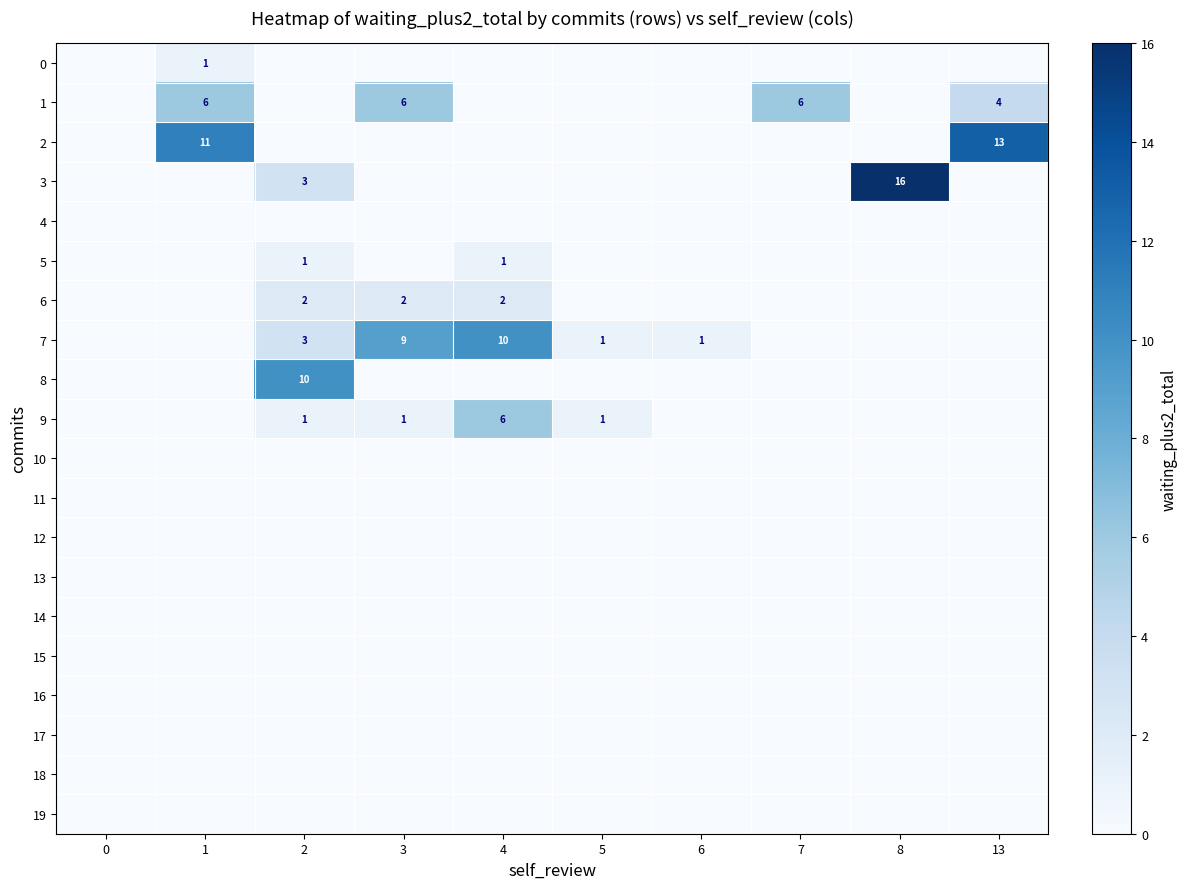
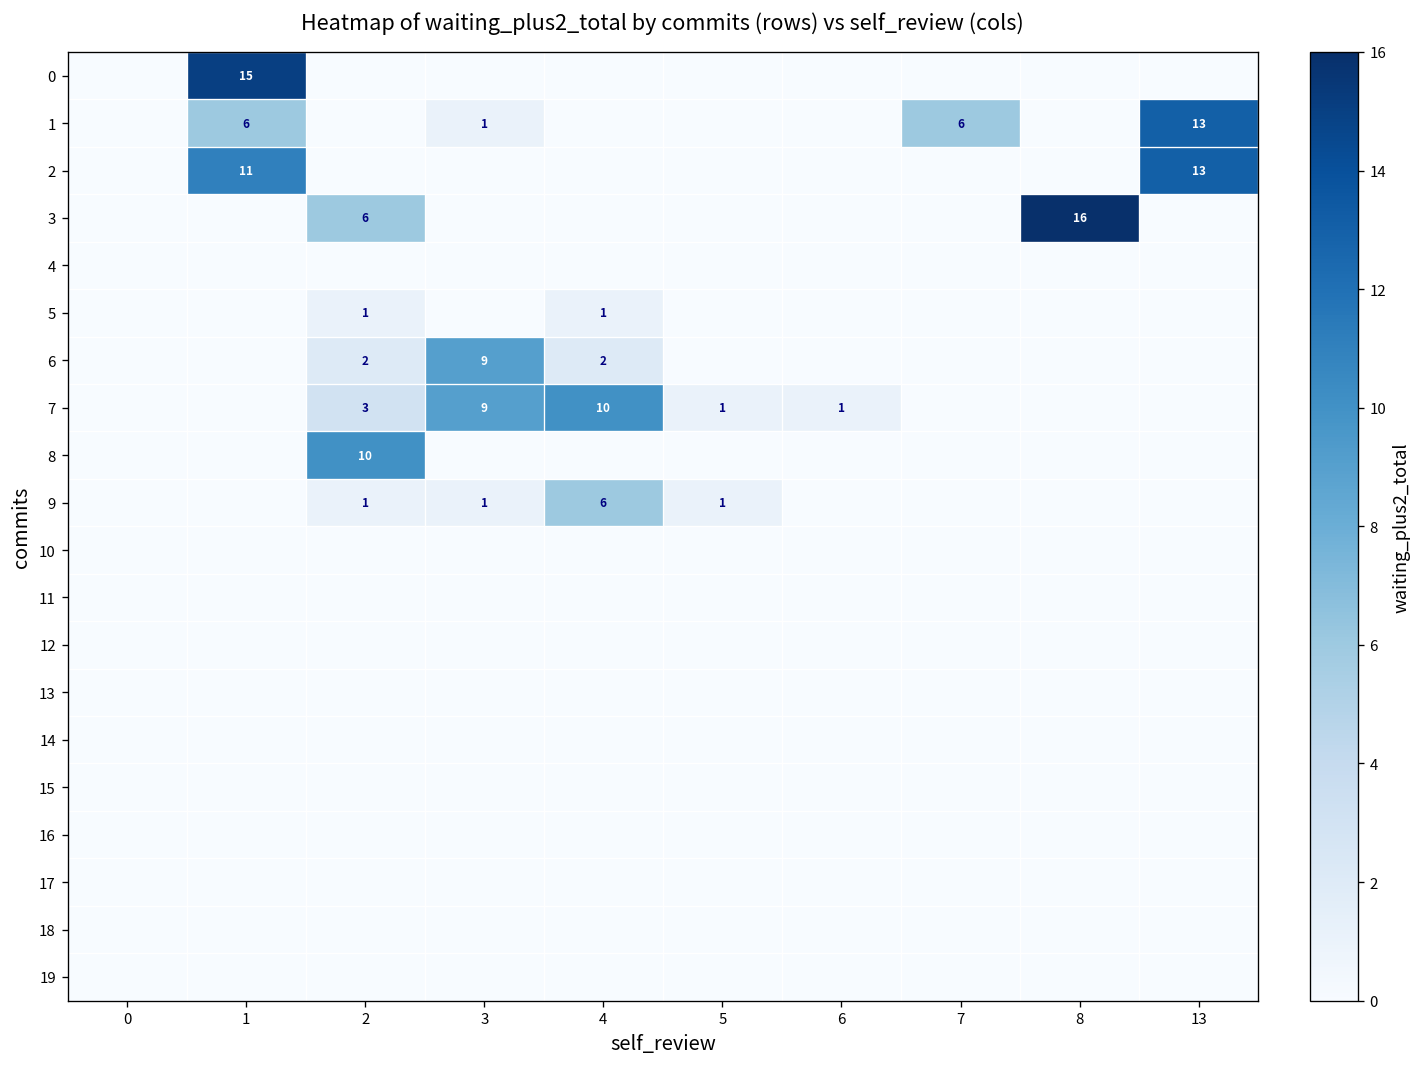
  {
    "0": {
-     "1": 1
+     "1": 15
    },
    "1": {
      "1": 6,
-     "3": 6,
+     "3": 1,
      "7": 6,
-     "13": 4
+     "13": 13
    },
    "2": {
      "1": 11,
      "13": 13
    },
    "3": {
-     "2": 3,
+     "2": 6,
      "8": 16
    },
    "5": {
      "2": 1,
      "4": 1
    },
    "6": {
      "2": 2,
-     "3": 2,
+     "3": 9,
      "4": 2
    },
    "7": {
      "2": 3,
      "3": 9,
      "4": 10,
      "5": 1,
      "6": 1
    },
    "8": {
      "2": 10
    },
    "9": {
      "2": 1,
      "3": 1,
      "4": 6,
      "5": 1
    }
  }
